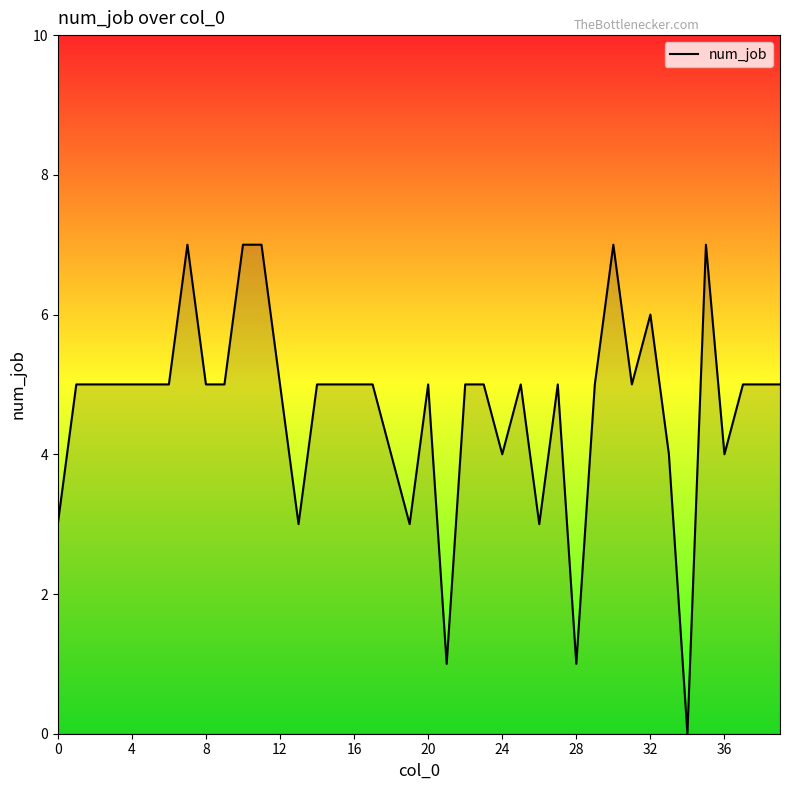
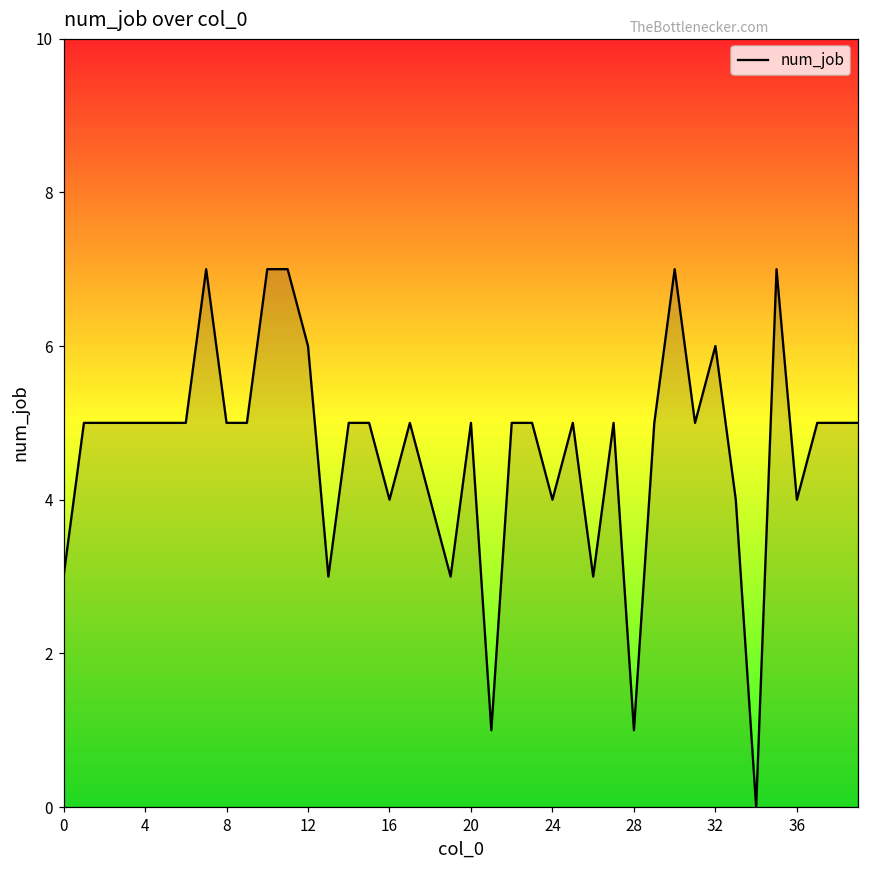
  {
    "0": 3,
    "4": 5,
    "8": 5,
-   "12": 5,
-   "16": 5,
+   "12": 6,
+   "16": 4,
    "20": 5,
    "24": 4,
    "28": 1,
    "32": 6,
    "36": 4
  }
